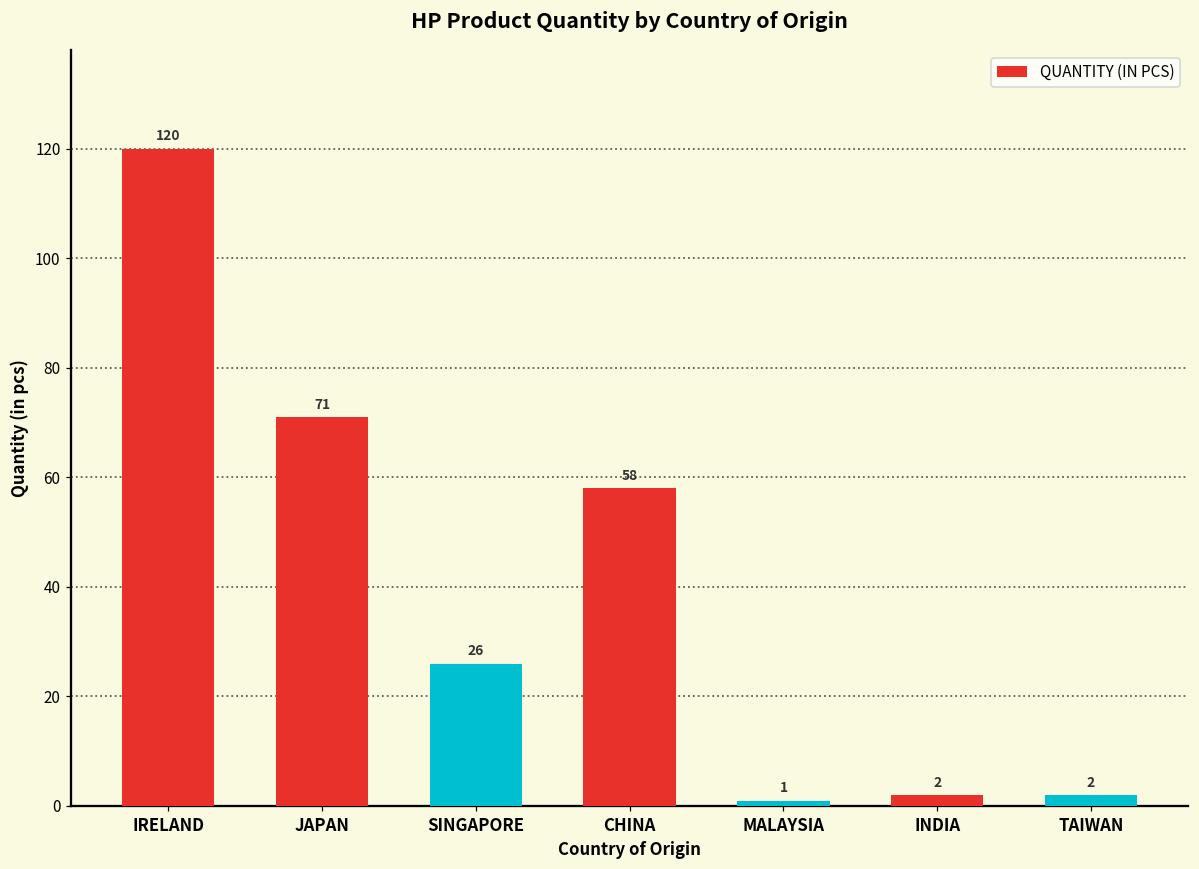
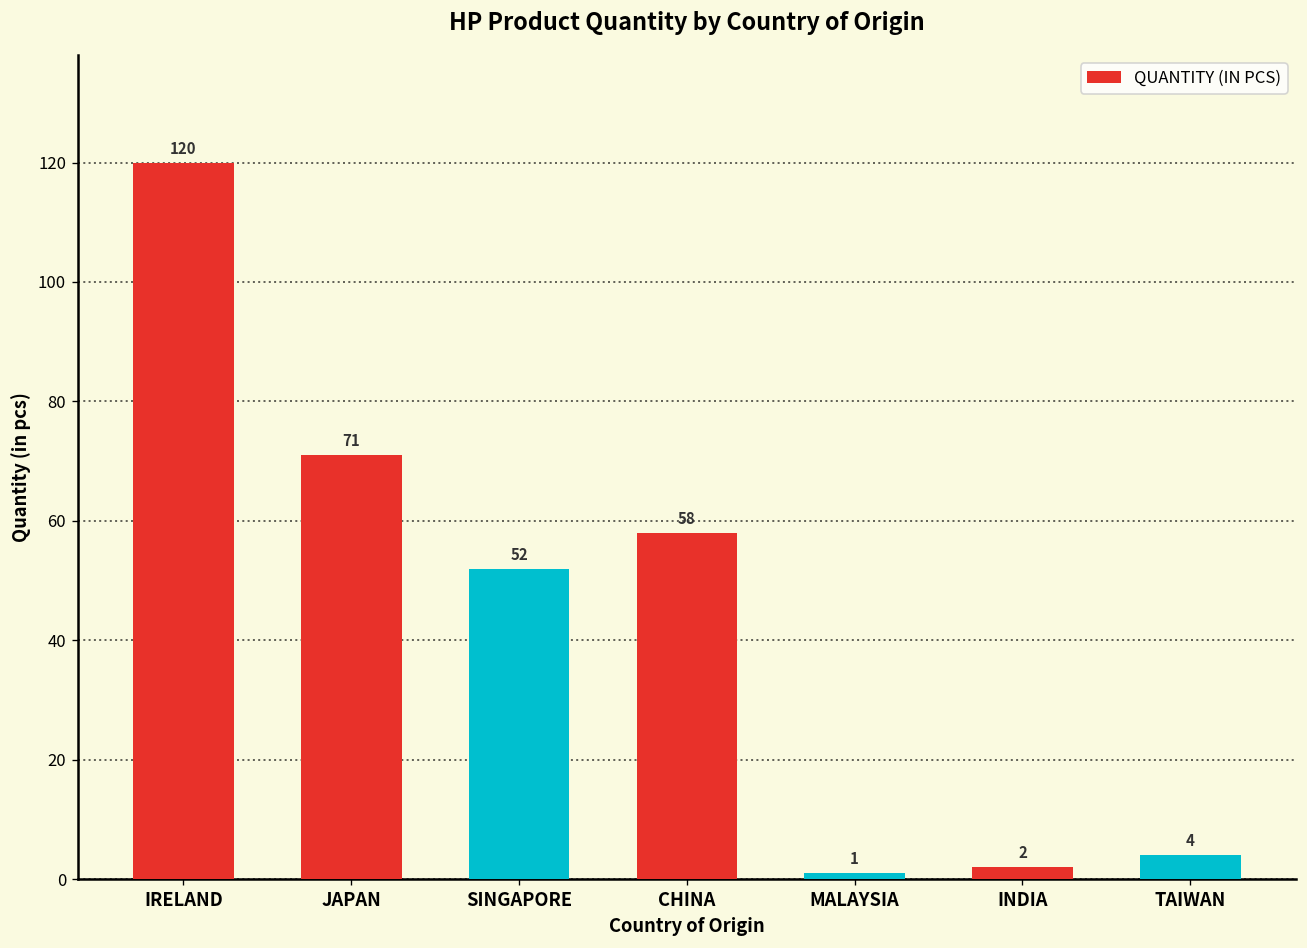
  {
    "IRELAND": 120,
    "JAPAN": 71,
-   "SINGAPORE": 26,
+   "SINGAPORE": 52,
    "CHINA": 58,
    "MALAYSIA": 1,
    "INDIA": 2,
-   "TAIWAN": 2
+   "TAIWAN": 4
  }
